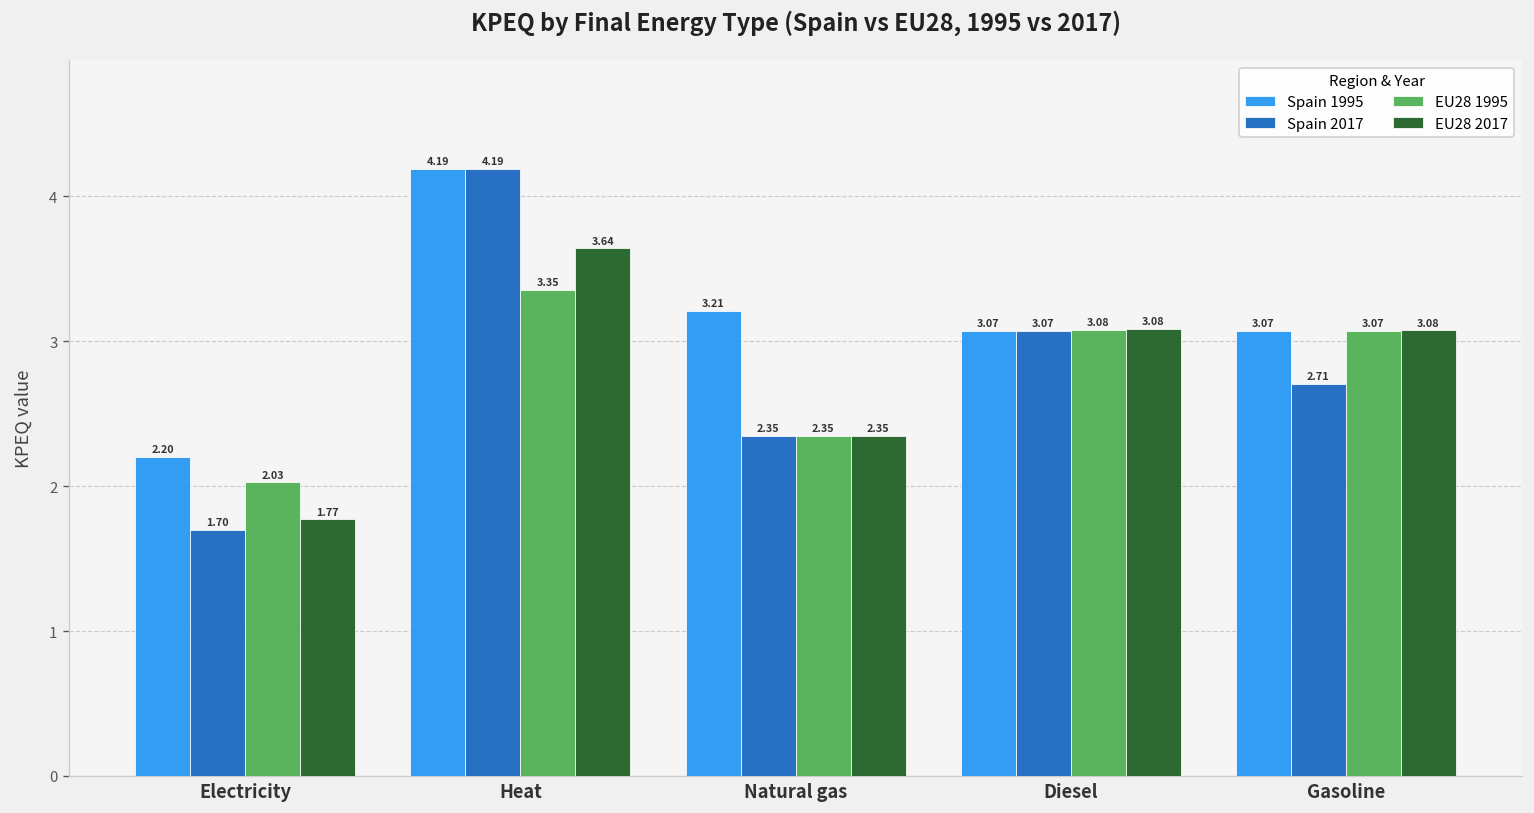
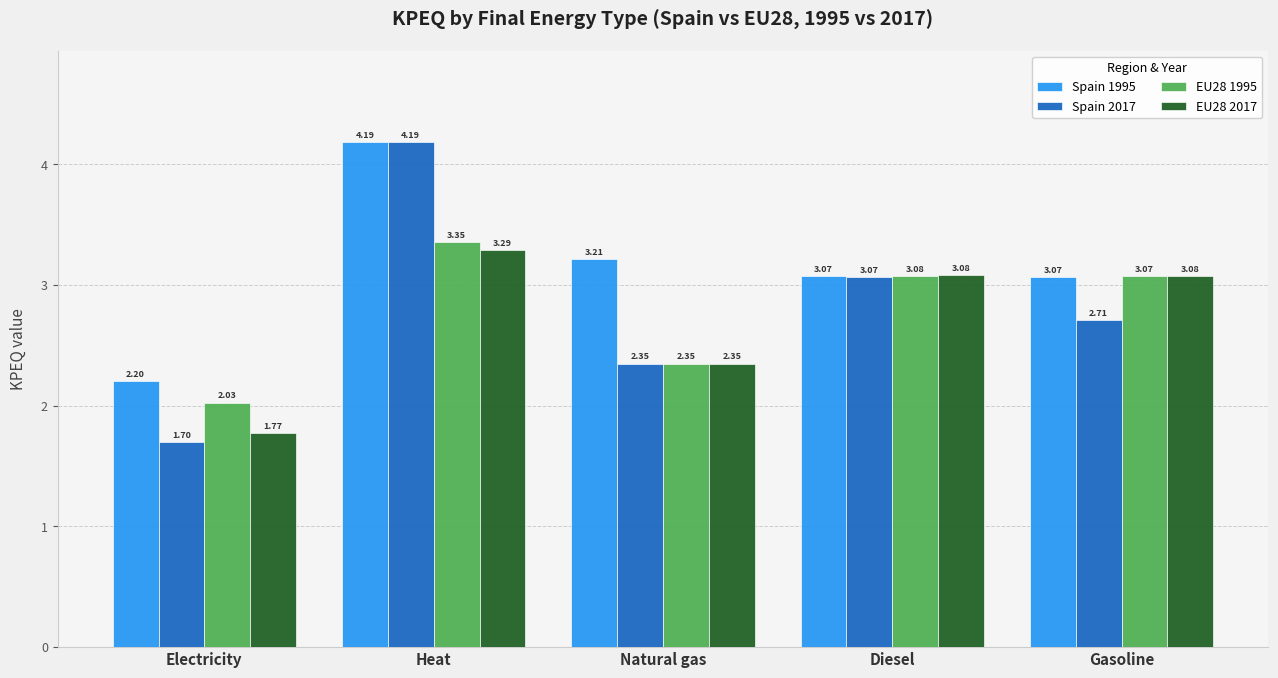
  {
    "Spain 1995": {
      "Electricity": 2.20,
      "Heat": 4.19,
      "Natural gas": 3.21,
      "Diesel": 3.07,
      "Gasoline": 3.07
    },
    "Spain 2017": {
      "Electricity": 1.70,
      "Heat": 4.19,
      "Natural gas": 2.35,
      "Diesel": 3.07,
      "Gasoline": 2.71
    },
    "EU28 1995": {
      "Electricity": 2.03,
      "Heat": 3.35,
      "Natural gas": 2.35,
      "Diesel": 3.08,
      "Gasoline": 3.07
    },
    "EU28 2017": {
      "Electricity": 1.77,
-     "Heat": 3.64,
+     "Heat": 3.29,
      "Natural gas": 2.35,
      "Diesel": 3.08,
      "Gasoline": 3.08
    }
  }
